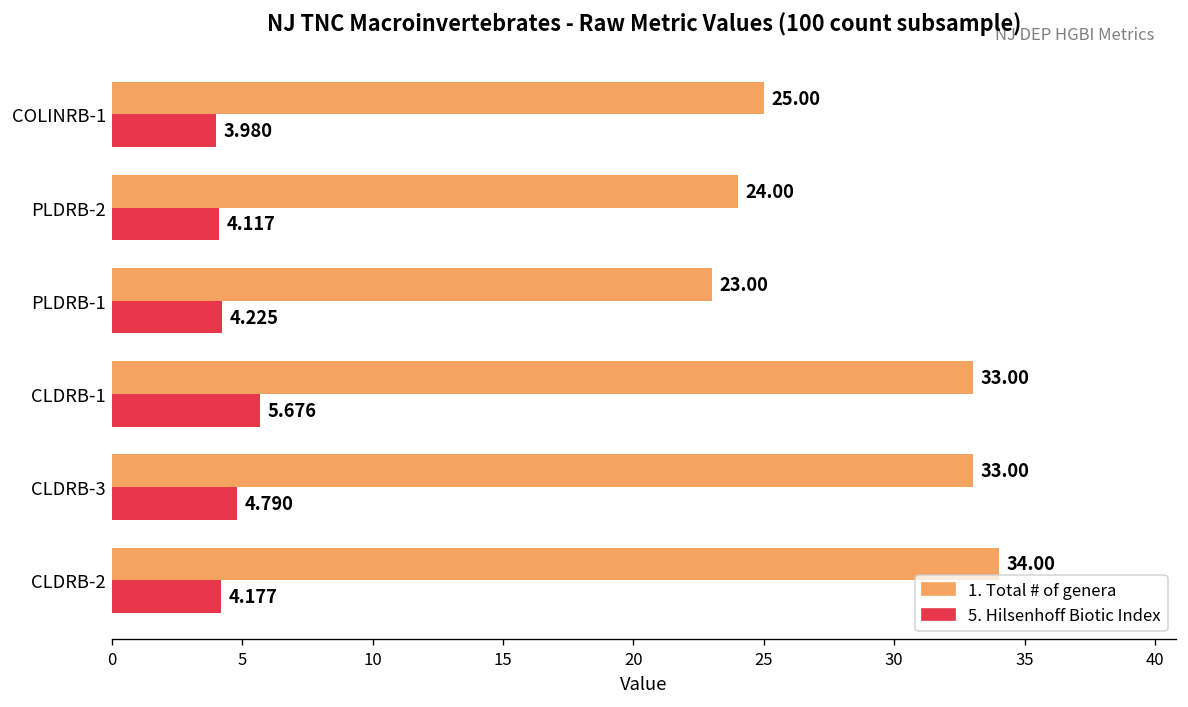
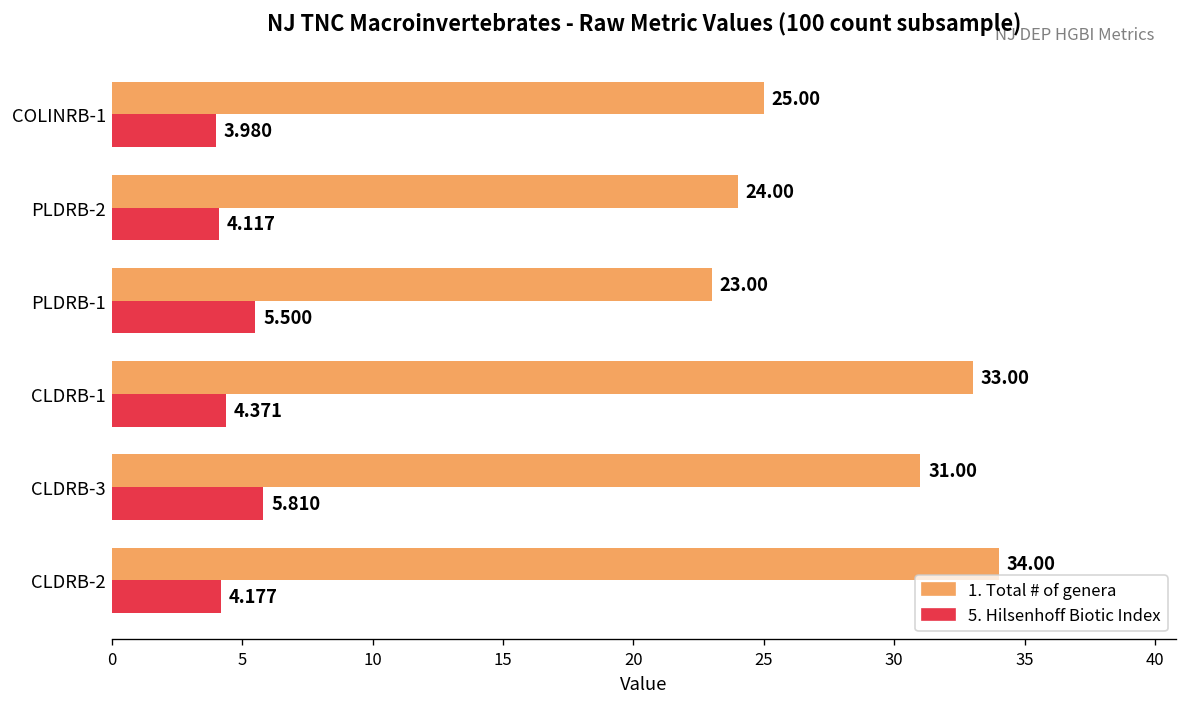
  {
    "1. Total # of genera": {
      "COLINRB-1": 25.00,
      "PLDRB-2": 24.00,
      "PLDRB-1": 23.00,
      "CLDRB-1": 33.00,
-     "CLDRB-3": 33.00,
+     "CLDRB-3": 31.00,
      "CLDRB-2": 34.00
    },
    "5. Hilsenhoff Biotic Index": {
      "COLINRB-1": 3.980,
      "PLDRB-2": 4.117,
-     "PLDRB-1": 4.225,
-     "CLDRB-1": 5.676,
-     "CLDRB-3": 4.790,
+     "PLDRB-1": 5.500,
+     "CLDRB-1": 4.371,
+     "CLDRB-3": 5.810,
      "CLDRB-2": 4.177
    }
  }
